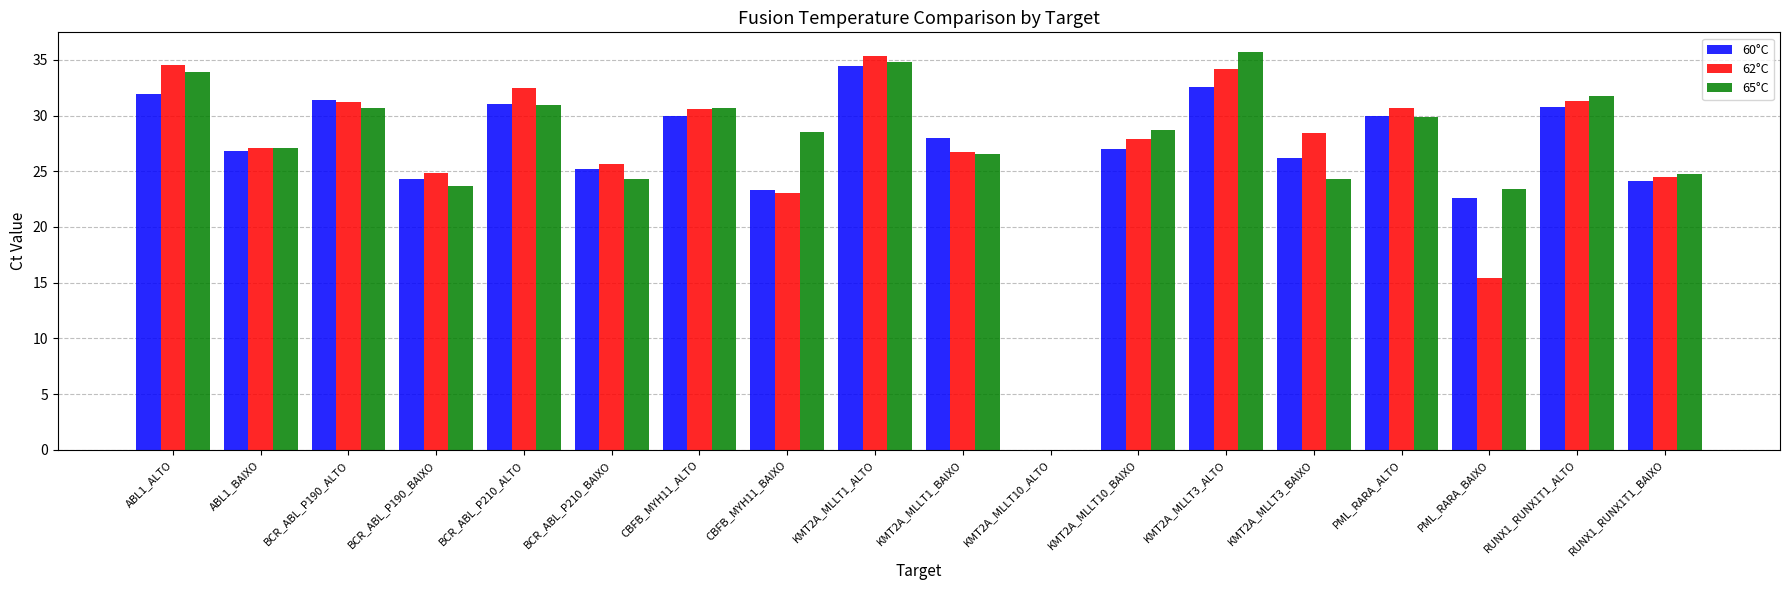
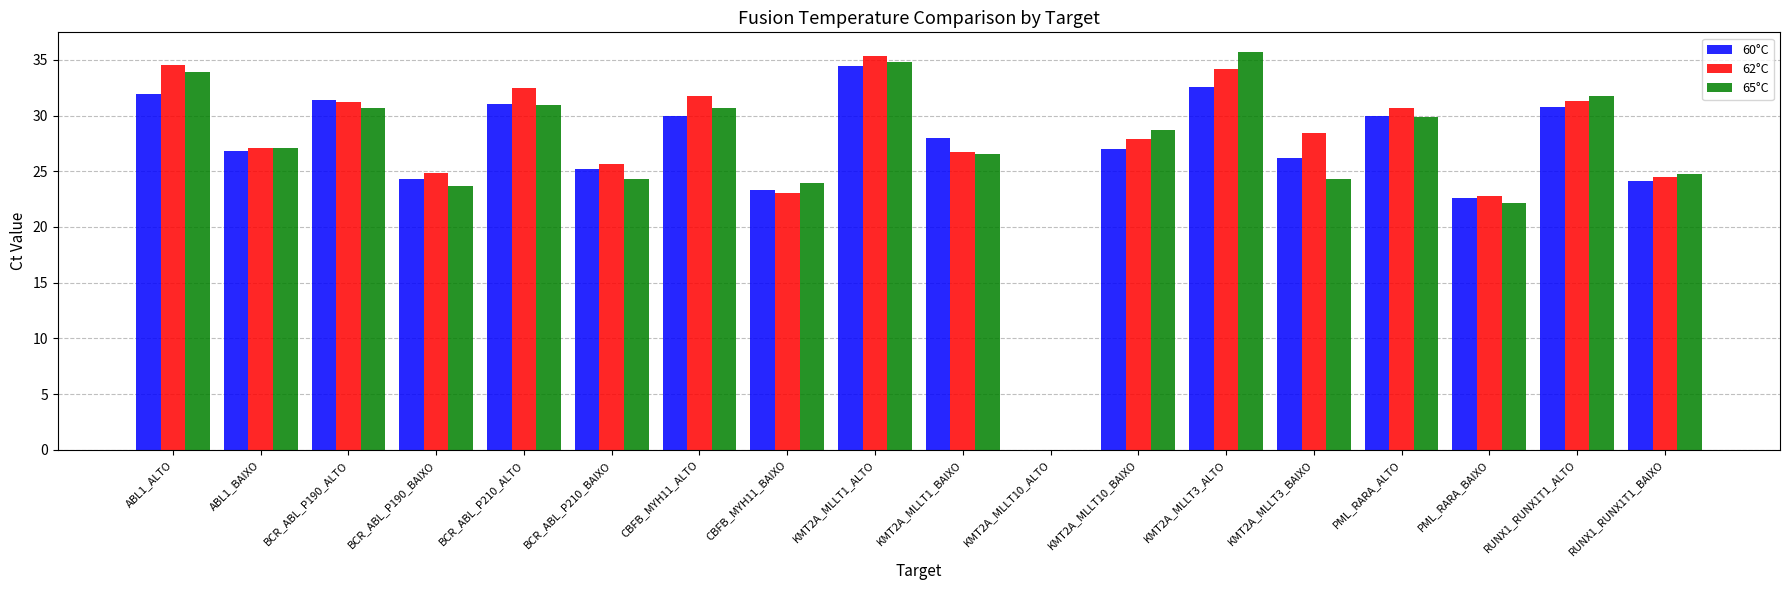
  {
    "60°C": {
      "ABL1_ALTO": 31.9,
      "ABL1_BAIXO": 26.8,
      "BCR_ABL_P190_ALTO": 31.4,
      "BCR_ABL_P190_BAIXO": 24.3,
      "BCR_ABL_P210_ALTO": 31.0,
      "BCR_ABL_P210_BAIXO": 25.2,
      "CBFB_MYH11_ALTO": 30.0,
      "CBFB_MYH11_BAIXO": 23.4,
      "KMT2A_MLLT1_ALTO": 34.4,
      "KMT2A_MLLT1_BAIXO": 28.0,
      "KMT2A_MLLT10_ALTO": 0.0,
      "KMT2A_MLLT10_BAIXO": 27.0,
      "KMT2A_MLLT3_ALTO": 32.6,
      "KMT2A_MLLT3_BAIXO": 26.2,
      "PML_RARA_ALTO": 30.0,
      "PML_RARA_BAIXO": 22.6,
      "RUNX1_RUNX1T1_ALTO": 30.7,
      "RUNX1_RUNX1T1_BAIXO": 24.1
    },
    "62°C": {
      "ABL1_ALTO": 34.5,
      "ABL1_BAIXO": 27.1,
      "BCR_ABL_P190_ALTO": 31.2,
      "BCR_ABL_P190_BAIXO": 24.9,
      "BCR_ABL_P210_ALTO": 32.5,
      "BCR_ABL_P210_BAIXO": 25.7,
-     "CBFB_MYH11_ALTO": 30.6,
+     "CBFB_MYH11_ALTO": 31.7,
      "CBFB_MYH11_BAIXO": 23.0,
      "KMT2A_MLLT1_ALTO": 35.3,
      "KMT2A_MLLT1_BAIXO": 26.8,
      "KMT2A_MLLT10_ALTO": 0.0,
      "KMT2A_MLLT10_BAIXO": 27.9,
      "KMT2A_MLLT3_ALTO": 34.2,
      "KMT2A_MLLT3_BAIXO": 28.4,
      "PML_RARA_ALTO": 30.7,
-     "PML_RARA_BAIXO": 15.4,
+     "PML_RARA_BAIXO": 22.8,
      "RUNX1_RUNX1T1_ALTO": 31.3,
      "RUNX1_RUNX1T1_BAIXO": 24.5
    },
    "65°C": {
      "ABL1_ALTO": 33.9,
      "ABL1_BAIXO": 27.1,
      "BCR_ABL_P190_ALTO": 30.7,
      "BCR_ABL_P190_BAIXO": 23.7,
      "BCR_ABL_P210_ALTO": 30.9,
      "BCR_ABL_P210_BAIXO": 24.3,
      "CBFB_MYH11_ALTO": 30.7,
-     "CBFB_MYH11_BAIXO": 28.5,
+     "CBFB_MYH11_BAIXO": 23.9,
      "KMT2A_MLLT1_ALTO": 34.8,
      "KMT2A_MLLT1_BAIXO": 26.6,
      "KMT2A_MLLT10_ALTO": 0.0,
      "KMT2A_MLLT10_BAIXO": 28.7,
      "KMT2A_MLLT3_ALTO": 35.7,
      "KMT2A_MLLT3_BAIXO": 24.3,
      "PML_RARA_ALTO": 29.9,
-     "PML_RARA_BAIXO": 23.4,
+     "PML_RARA_BAIXO": 22.2,
      "RUNX1_RUNX1T1_ALTO": 31.7,
      "RUNX1_RUNX1T1_BAIXO": 24.7
    }
  }
